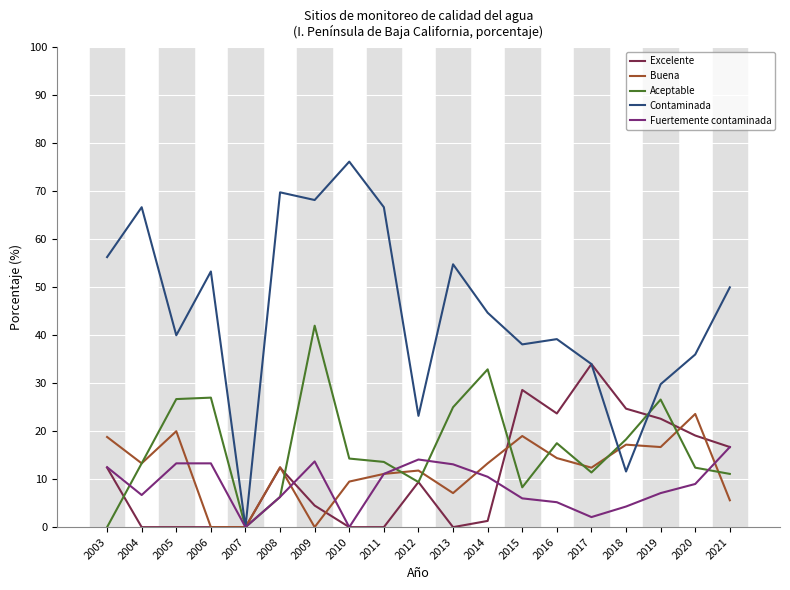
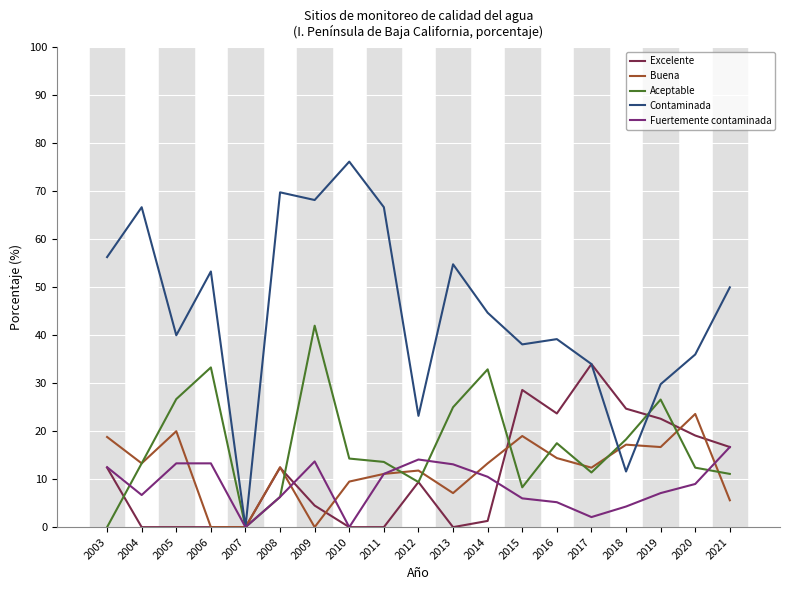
  {
    "Buena": {
      "2003": 19,
      "2005": 20,
      "2009": 0,
      "2010": 10,
      "2012": 12,
      "2013": 7,
      "2014": 13,
      "2015": 19,
      "2016": 14,
      "2017": 12,
      "2018": 17,
      "2019": 17,
      "2020": 24,
      "2021": 6
    },
    "Aceptable": {
      "2003": 0,
      "2005": 27,
-     "2006": 27,
+     "2006": 33,
      "2009": 42,
      "2010": 14,
      "2011": 14,
      "2013": 25,
      "2014": 33,
      "2015": 8,
      "2016": 18,
      "2017": 11,
      "2018": 18,
      "2019": 27,
      "2020": 12,
      "2021": 11
    },
    "Contaminada": {
      "2003": 56,
      "2004": 67,
      "2005": 40,
      "2006": 53,
      "2008": 70,
      "2009": 68,
      "2010": 76,
      "2011": 67,
      "2012": 23,
      "2013": 55,
      "2014": 45,
      "2015": 38,
      "2016": 39,
      "2018": 12,
      "2019": 30,
      "2020": 36,
      "2021": 50
    }
  }
